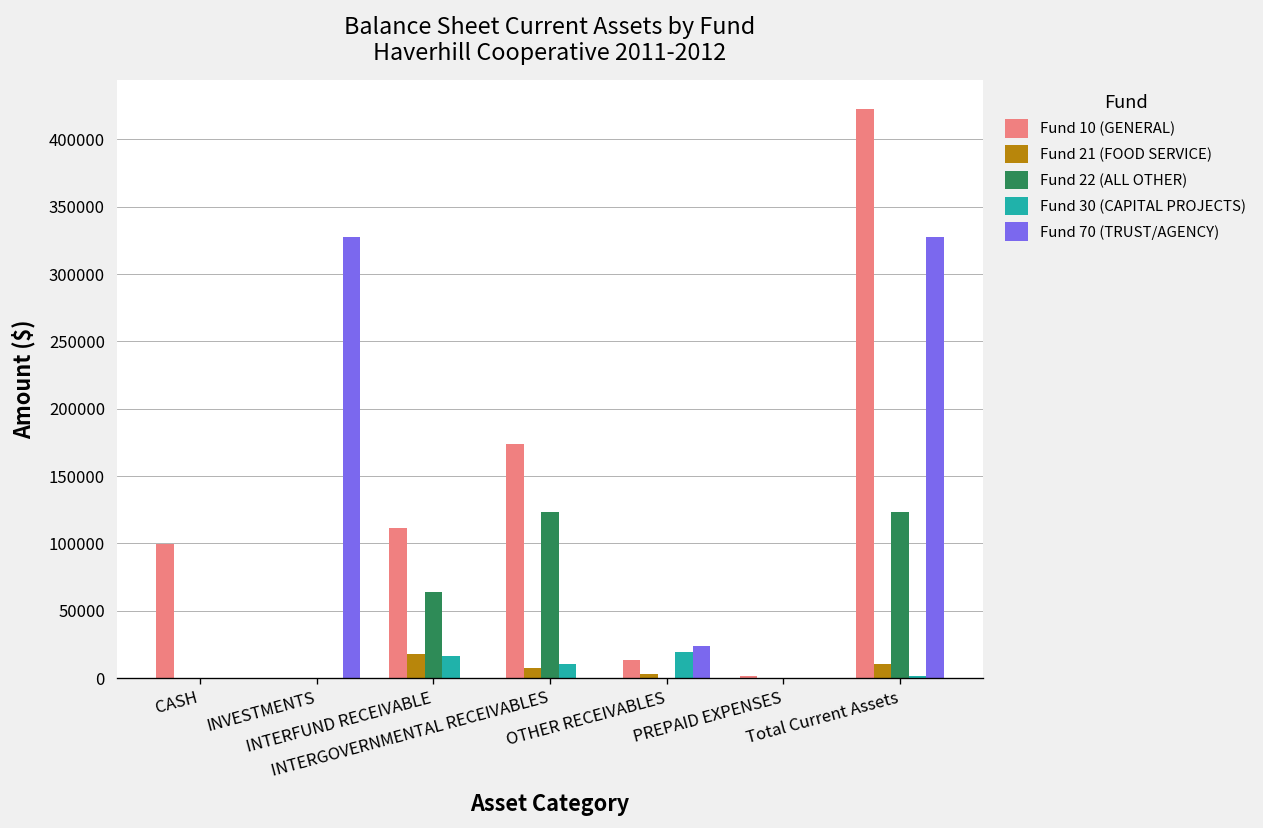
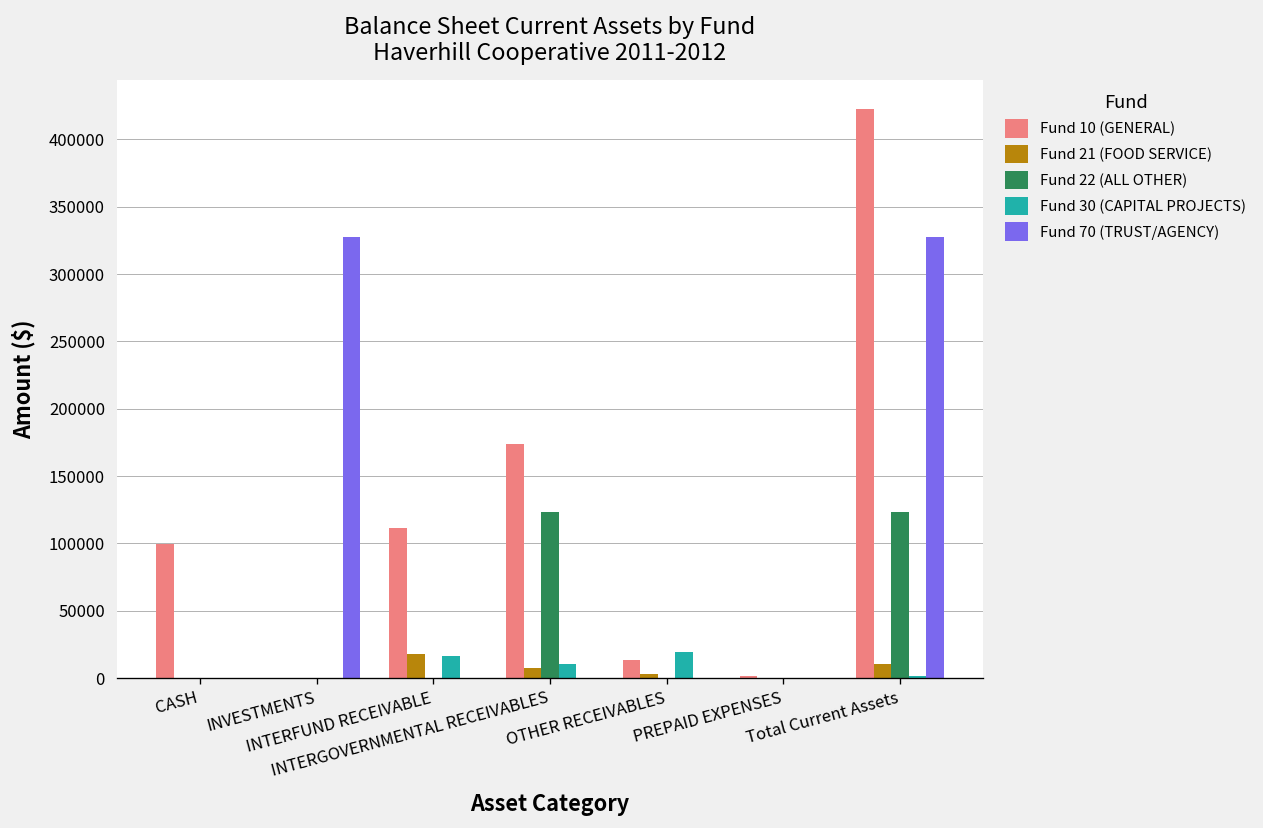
  {
    "Fund 10 (GENERAL)": {
      "CASH": 100000,
      "INVESTMENTS": 0,
      "INTERFUND RECEIVABLE": 111000,
      "INTERGOVERNMENTAL RECEIVABLES": 174000,
      "OTHER RECEIVABLES": 13000,
      "Total Current Assets": 423000
    },
    "Fund 21 (FOOD SERVICE)": {
      "CASH": 0,
      "INVESTMENTS": 0,
      "INTERFUND RECEIVABLE": 18000,
      "INTERGOVERNMENTAL RECEIVABLES": 7000,
      "OTHER RECEIVABLES": 3000,
      "PREPAID EXPENSES": 0,
      "Total Current Assets": 11000
    },
    "Fund 22 (ALL OTHER)": {
      "CASH": 0,
      "INVESTMENTS": 0,
-     "INTERFUND RECEIVABLE": 64000,
+     "INTERFUND RECEIVABLE": 0,
      "INTERGOVERNMENTAL RECEIVABLES": 123000,
      "OTHER RECEIVABLES": 0,
      "PREPAID EXPENSES": 0,
      "Total Current Assets": 123000
    },
    "Fund 30 (CAPITAL PROJECTS)": {
      "CASH": 0,
      "INVESTMENTS": 0,
      "INTERFUND RECEIVABLE": 16000,
      "INTERGOVERNMENTAL RECEIVABLES": 10000,
      "OTHER RECEIVABLES": 19000,
      "PREPAID EXPENSES": 0
    },
    "Fund 70 (TRUST/AGENCY)": {
      "CASH": 0,
      "INVESTMENTS": 328000,
      "INTERFUND RECEIVABLE": 0,
      "INTERGOVERNMENTAL RECEIVABLES": 0,
-     "OTHER RECEIVABLES": 24000,
+     "OTHER RECEIVABLES": 0,
      "PREPAID EXPENSES": 0,
      "Total Current Assets": 328000
    }
  }
